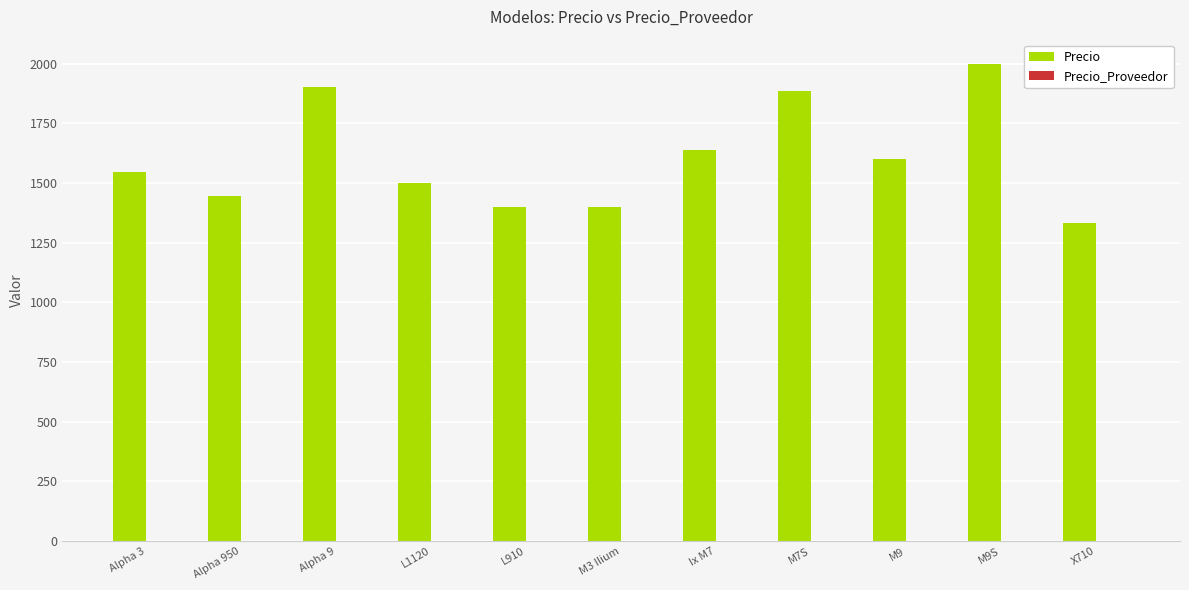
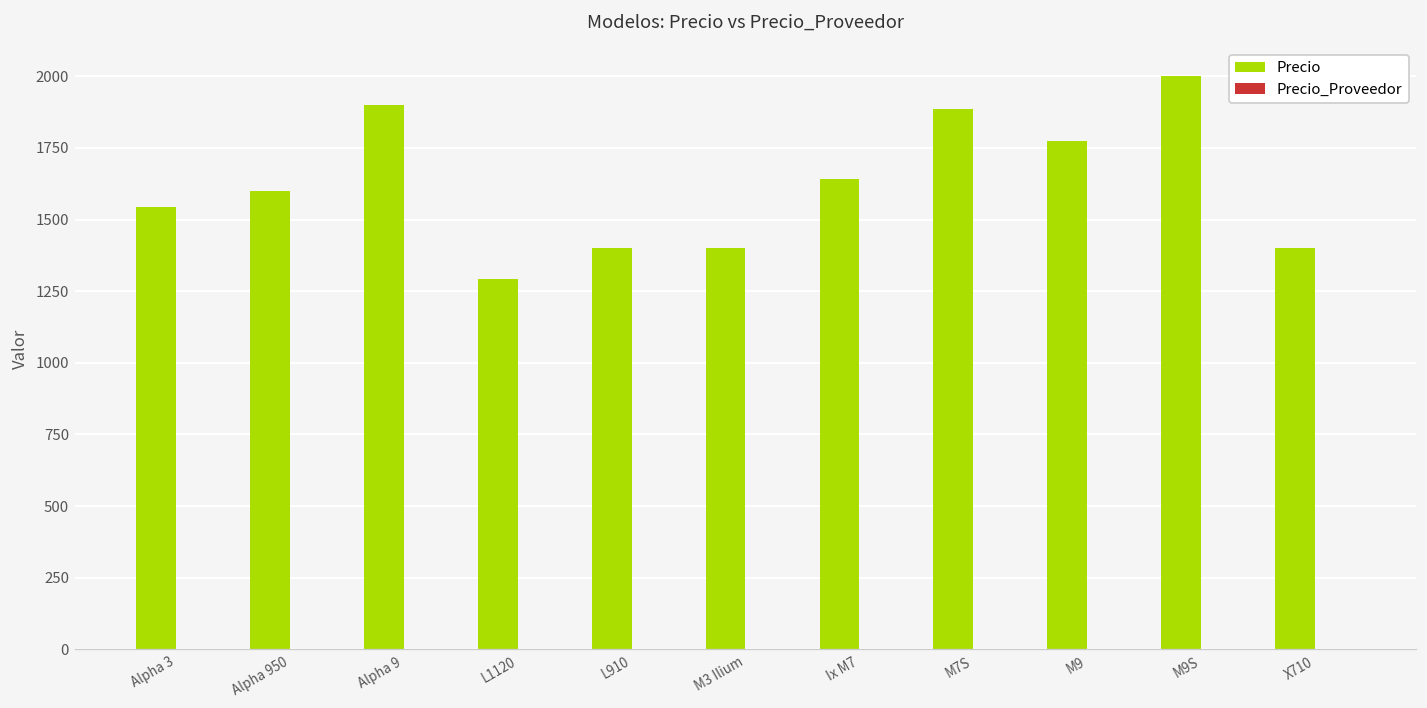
  {
    "Precio": {
      "Alpha 3": 1550,
-     "Alpha 950": 1450,
+     "Alpha 950": 1600,
      "Alpha 9": 1900,
-     "L1120": 1500,
+     "L1120": 1290,
      "L910": 1400,
      "M3 Ilium": 1400,
      "Ix M7": 1640,
      "M7S": 1880,
-     "M9": 1600,
+     "M9": 1780,
      "M9S": 2000,
-     "X710": 1330
+     "X710": 1400
    },
    "Precio_Proveedor": {
      "Alpha 3": 0,
      "Alpha 950": 0,
      "Alpha 9": 0,
      "L1120": 0,
      "L910": 0,
      "M3 Ilium": 0,
      "Ix M7": 0,
      "M7S": 0,
      "M9": 0,
      "M9S": 0,
      "X710": 0
    }
  }
